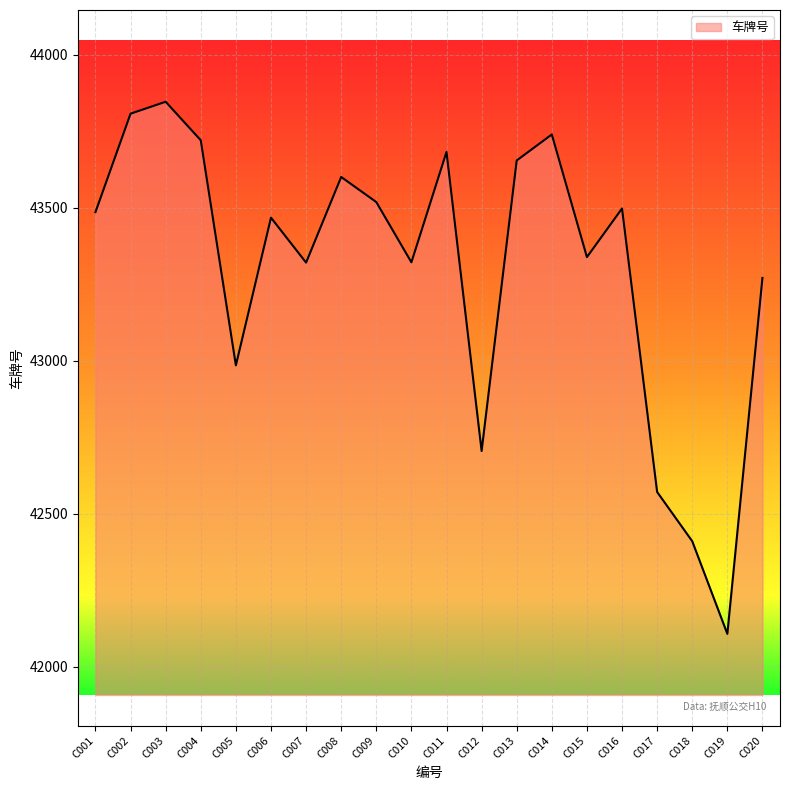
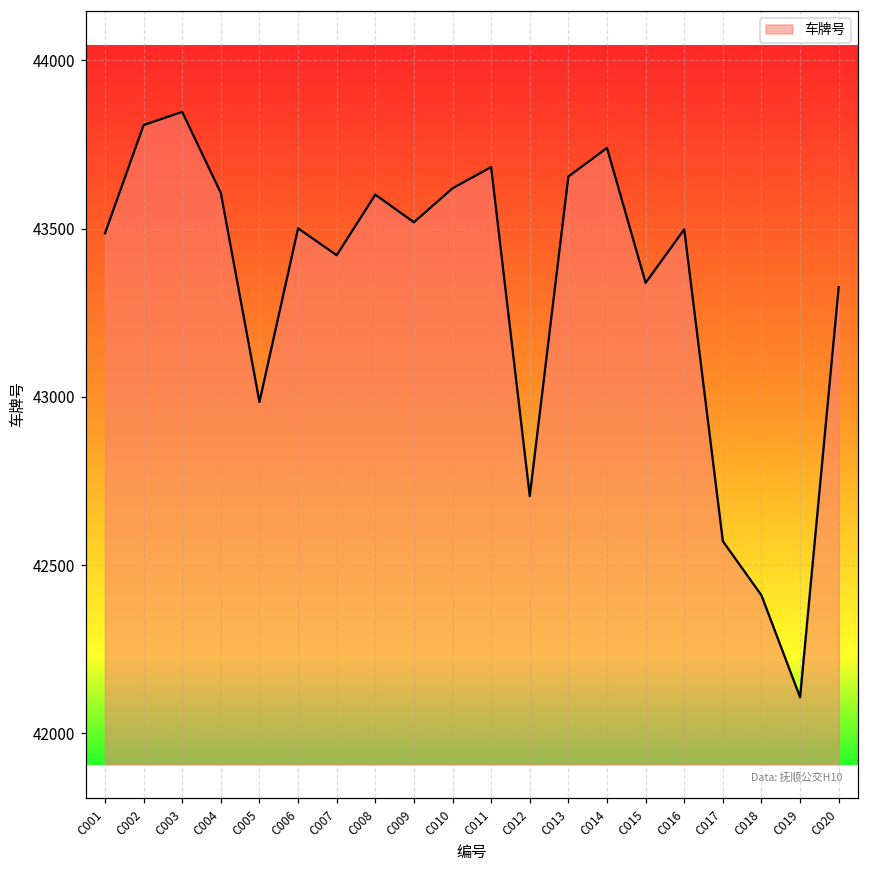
  {
    "C001": 43490,
    "C002": 43810,
    "C003": 43850,
-   "C004": 43720,
+   "C004": 43610,
    "C005": 42990,
-   "C006": 43470,
-   "C007": 43320,
+   "C006": 43500,
+   "C007": 43420,
    "C008": 43600,
    "C009": 43520,
-   "C010": 43320,
+   "C010": 43620,
    "C011": 43680,
    "C012": 42710,
    "C013": 43660,
    "C014": 43740,
    "C015": 43340,
    "C016": 43500,
    "C017": 42570,
    "C018": 42410,
    "C019": 42110,
-   "C020": 43270
+   "C020": 43330
  }
